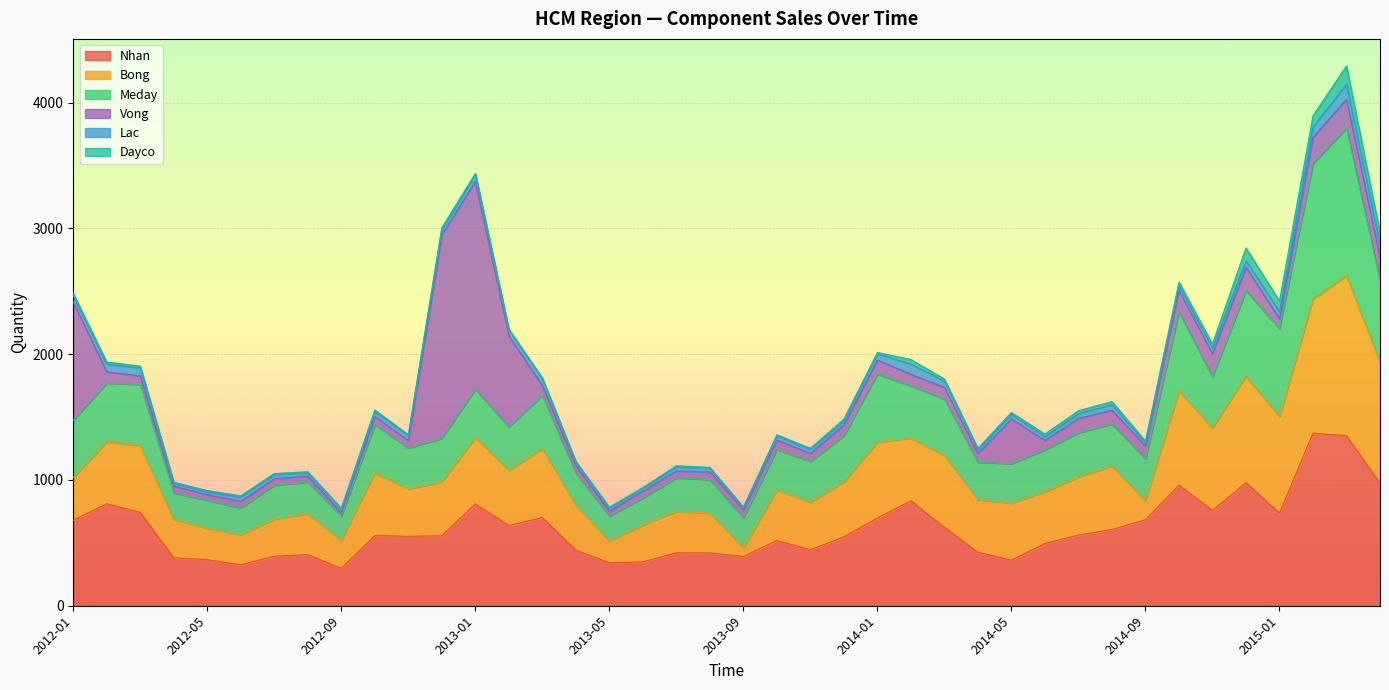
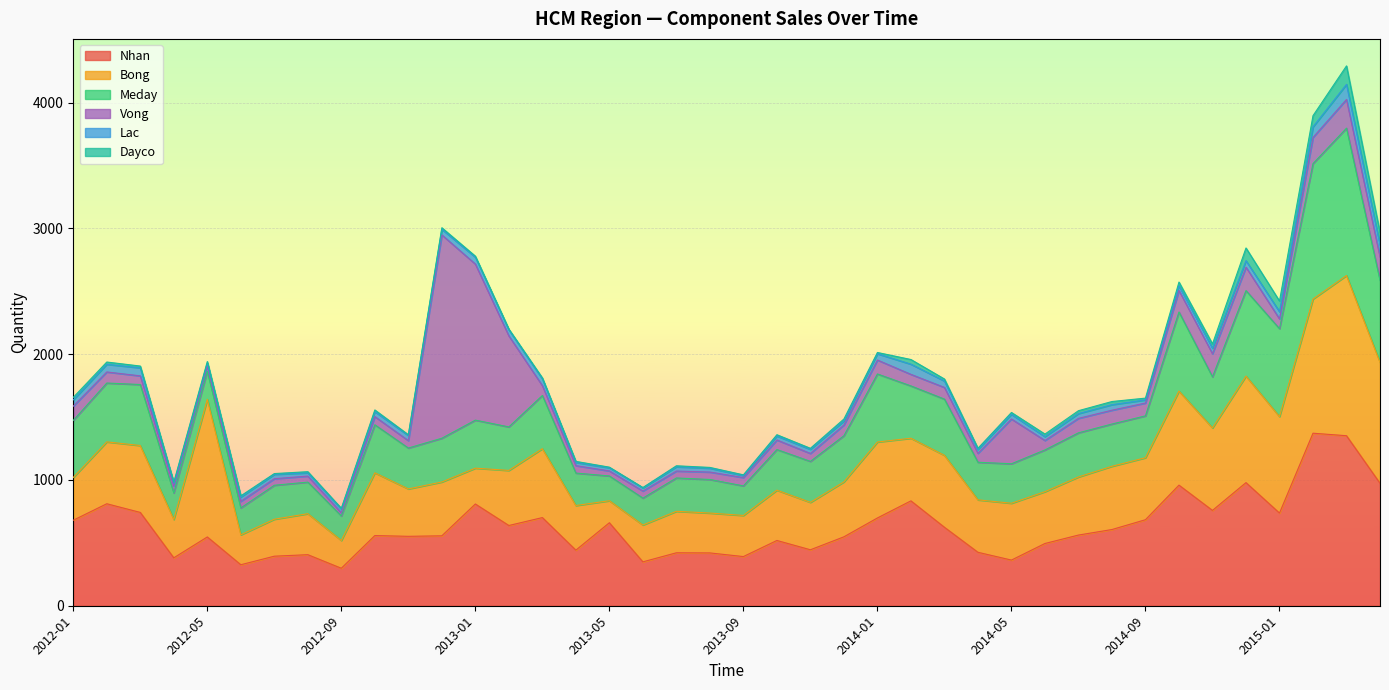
  {
    "Nhan": {
      "2012-01": 680,
-     "2012-05": 370,
+     "2012-05": 550,
      "2012-09": 300,
      "2013-01": 810,
-     "2013-05": 340,
+     "2013-05": 660,
      "2013-09": 390,
      "2014-01": 700,
      "2014-05": 360,
      "2014-09": 680,
      "2015-01": 740
    },
    "Bong": {
      "2012-01": 340,
-     "2012-05": 250,
+     "2012-05": 1090,
      "2012-09": 220,
-     "2013-01": 530,
+     "2013-01": 290,
      "2013-05": 180,
-     "2013-09": 70,
+     "2013-09": 330,
      "2014-01": 600,
      "2014-05": 450,
-     "2014-09": 150,
+     "2014-09": 490,
      "2015-01": 770
    },
    "Vong": {
-     "2012-01": 940,
+     "2012-01": 110,
      "2012-05": 50,
      "2012-09": 30,
-     "2013-01": 1650,
+     "2013-01": 1240,
      "2013-05": 40,
      "2014-01": 110,
      "2014-05": 360,
      "2014-09": 100,
      "2015-01": 80
    },
    "Lac": {
      "2015-01": 60
    }
  }
